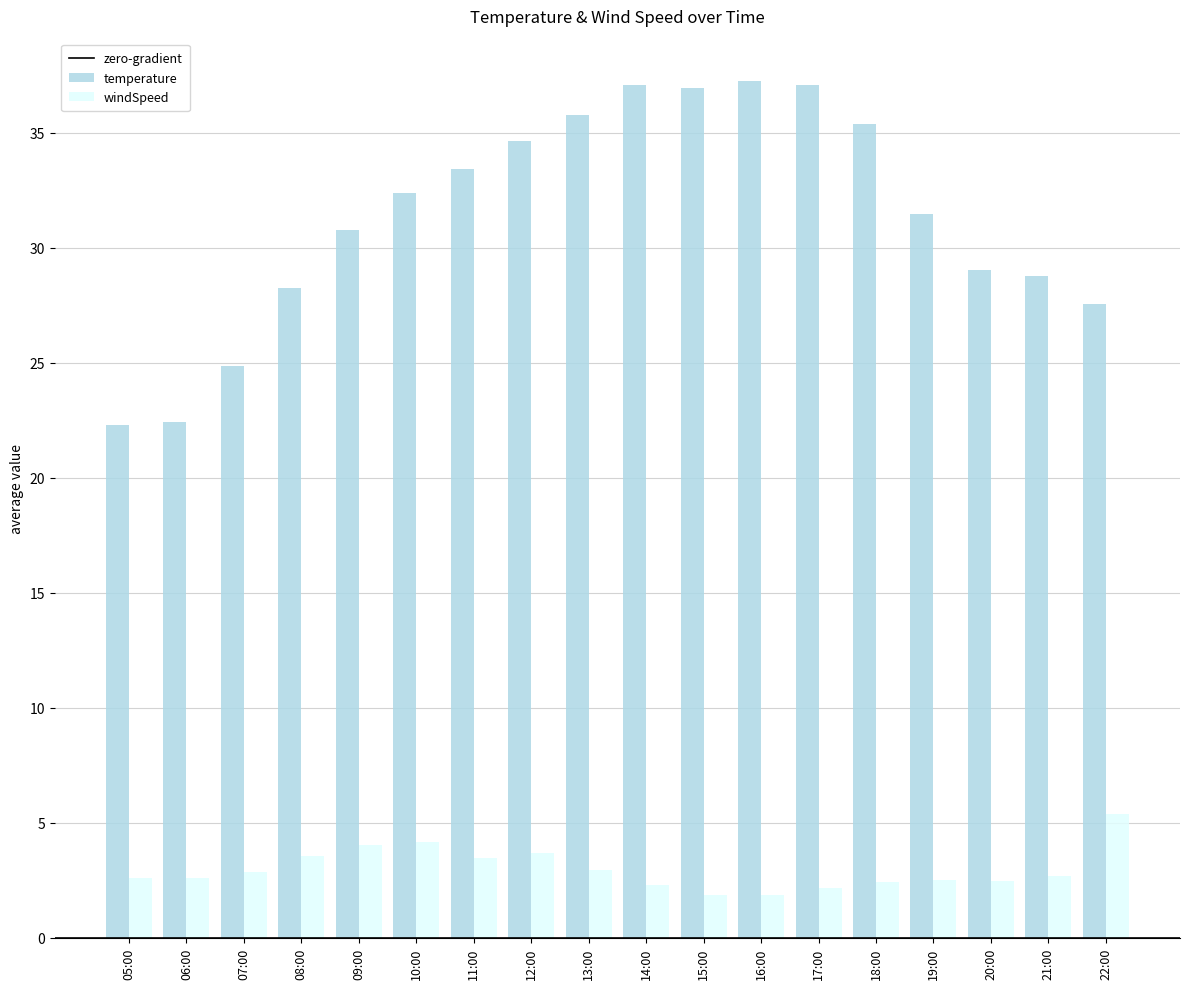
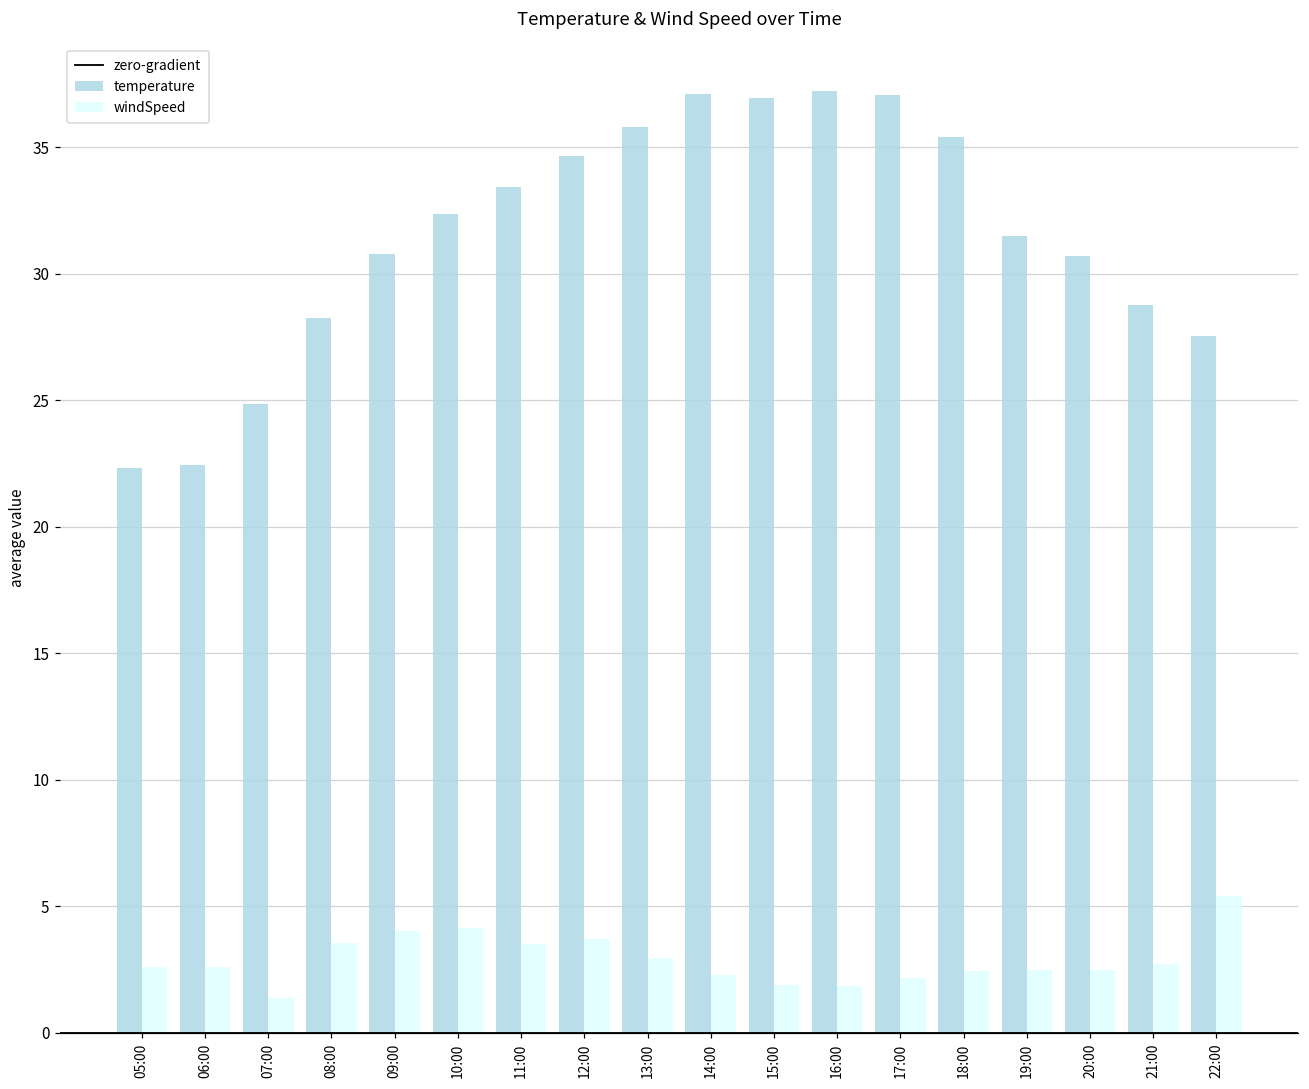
  {
    "temperature": {
      "05:00": 22.3,
      "06:00": 22.4,
      "07:00": 24.8,
      "08:00": 28.3,
      "09:00": 30.8,
      "10:00": 32.4,
      "11:00": 33.4,
      "12:00": 34.7,
      "13:00": 35.8,
      "14:00": 37.1,
      "15:00": 37.0,
      "16:00": 37.2,
      "17:00": 37.1,
      "18:00": 35.4,
      "19:00": 31.5,
-     "20:00": 29.0,
+     "20:00": 30.7,
      "21:00": 28.8,
      "22:00": 27.6
    },
    "windSpeed": {
      "05:00": 2.6,
      "06:00": 2.6,
-     "07:00": 2.9,
+     "07:00": 1.4,
      "08:00": 3.6,
      "09:00": 4.0,
      "10:00": 4.2,
      "11:00": 3.5,
      "12:00": 3.7,
      "13:00": 3.0,
      "14:00": 2.3,
      "15:00": 1.9,
      "16:00": 1.9,
      "17:00": 2.2,
      "18:00": 2.4,
      "19:00": 2.5,
      "20:00": 2.5,
      "21:00": 2.7,
      "22:00": 5.4
    }
  }
